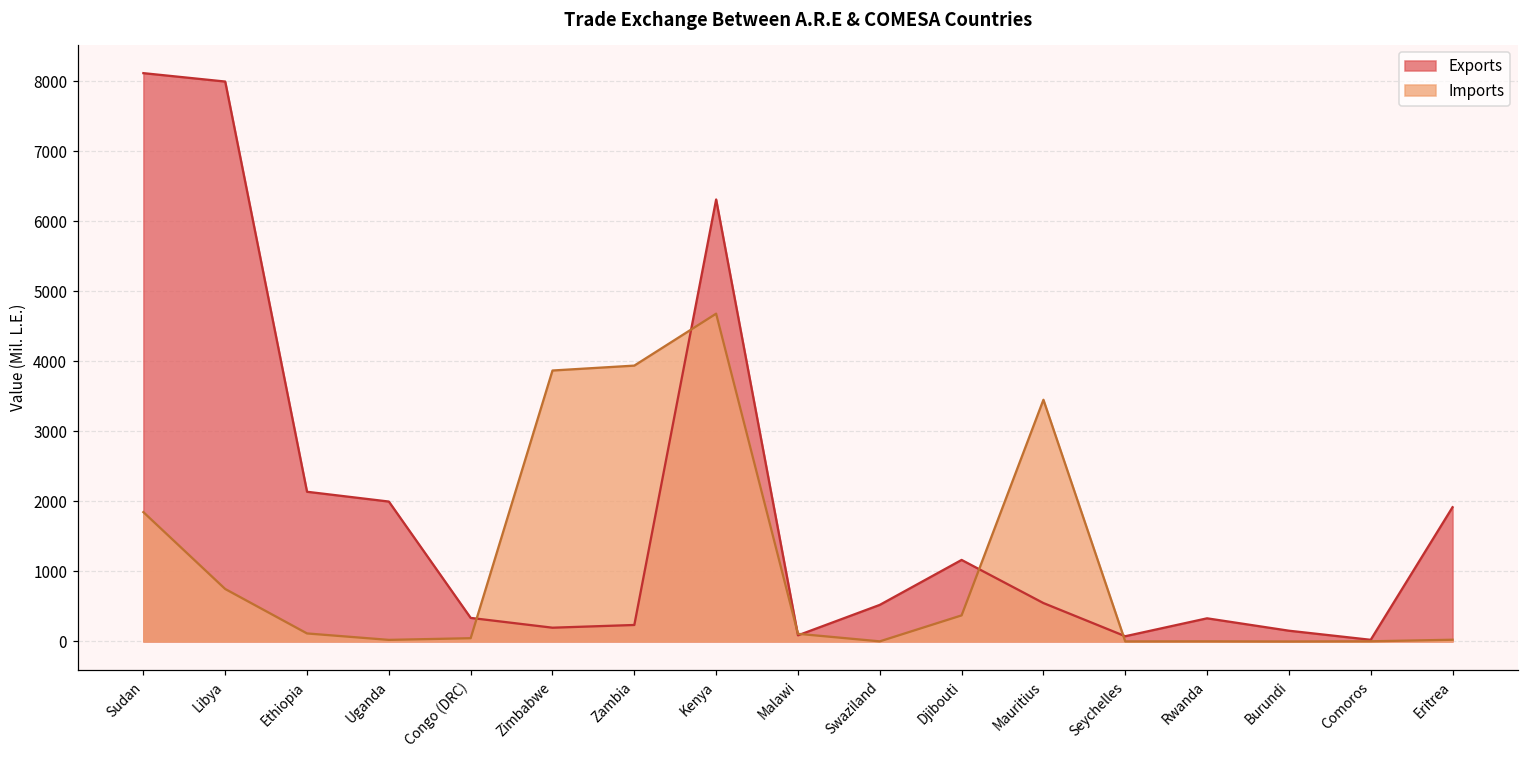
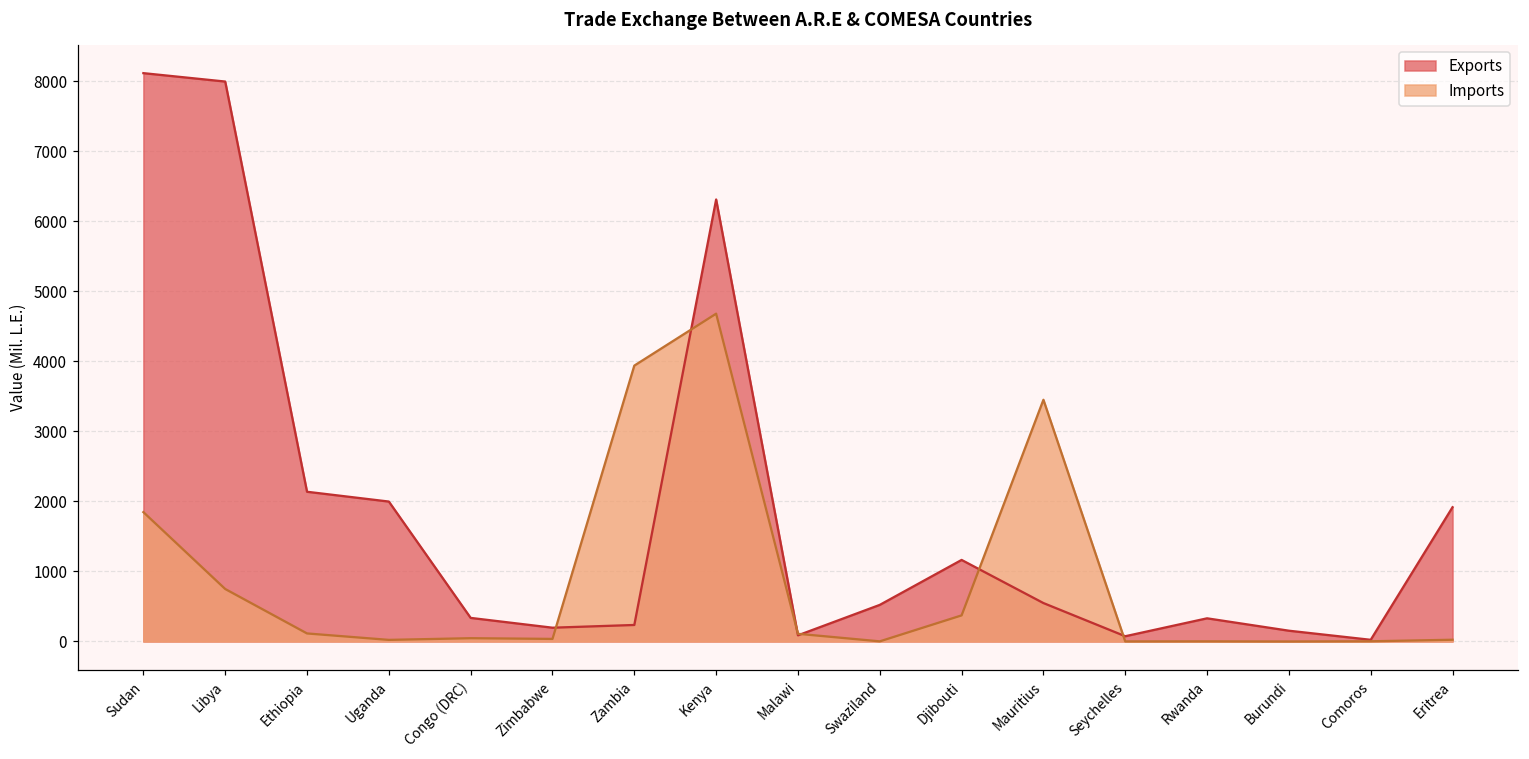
  {
    "Exports": {
      "Sudan": 8100,
      "Libya": 8000,
      "Ethiopia": 2100,
      "Uganda": 2000,
      "Congo (DRC)": 300,
      "Zimbabwe": 200,
      "Zambia": 200,
      "Kenya": 6300,
      "Swaziland": 500,
      "Djibouti": 1200,
      "Mauritius": 500,
      "Seychelles": 100,
      "Rwanda": 300,
      "Burundi": 200,
      "Eritrea": 1900
    },
    "Imports": {
      "Sudan": 1800,
      "Libya": 800,
      "Ethiopia": 100,
      "Uganda": 0,
      "Congo (DRC)": 0,
-     "Zimbabwe": 3900,
+     "Zimbabwe": 0,
      "Zambia": 3900,
      "Kenya": 4700,
      "Swaziland": 0,
      "Djibouti": 400,
      "Mauritius": 3500,
      "Seychelles": 0,
      "Rwanda": 0,
      "Burundi": 0,
      "Eritrea": 0
    }
  }
